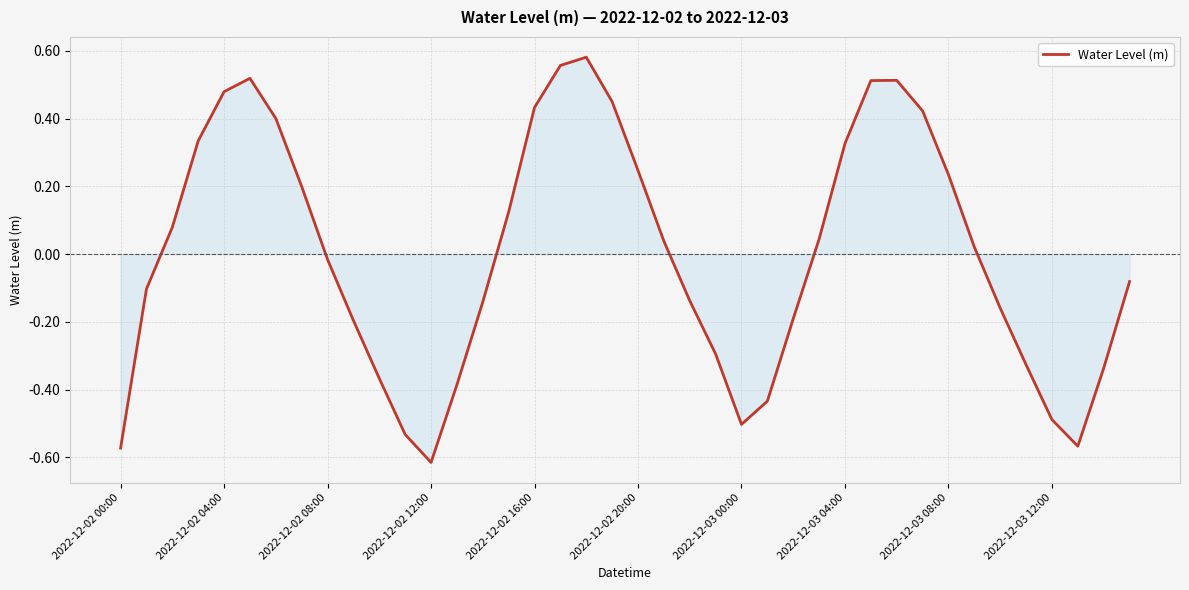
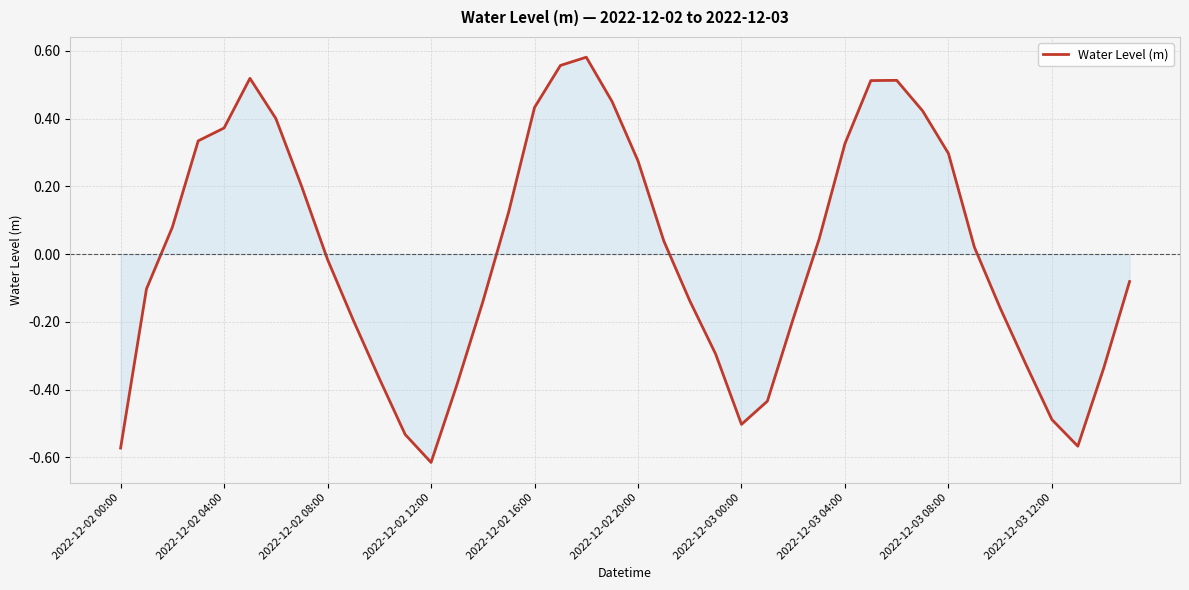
  {
    "Water Level (m)": {
      "2022-12-02 00:00": -0.57,
-     "2022-12-02 04:00": 0.48,
+     "2022-12-02 04:00": 0.37,
      "2022-12-02 08:00": -0.02,
      "2022-12-02 12:00": -0.61,
-     "2022-12-02 20:00": 0.25,
+     "2022-12-02 20:00": 0.27,
      "2022-12-03 00:00": -0.50,
-     "2022-12-03 08:00": 0.23,
+     "2022-12-03 08:00": 0.30,
      "2022-12-03 12:00": -0.49
    }
  }
